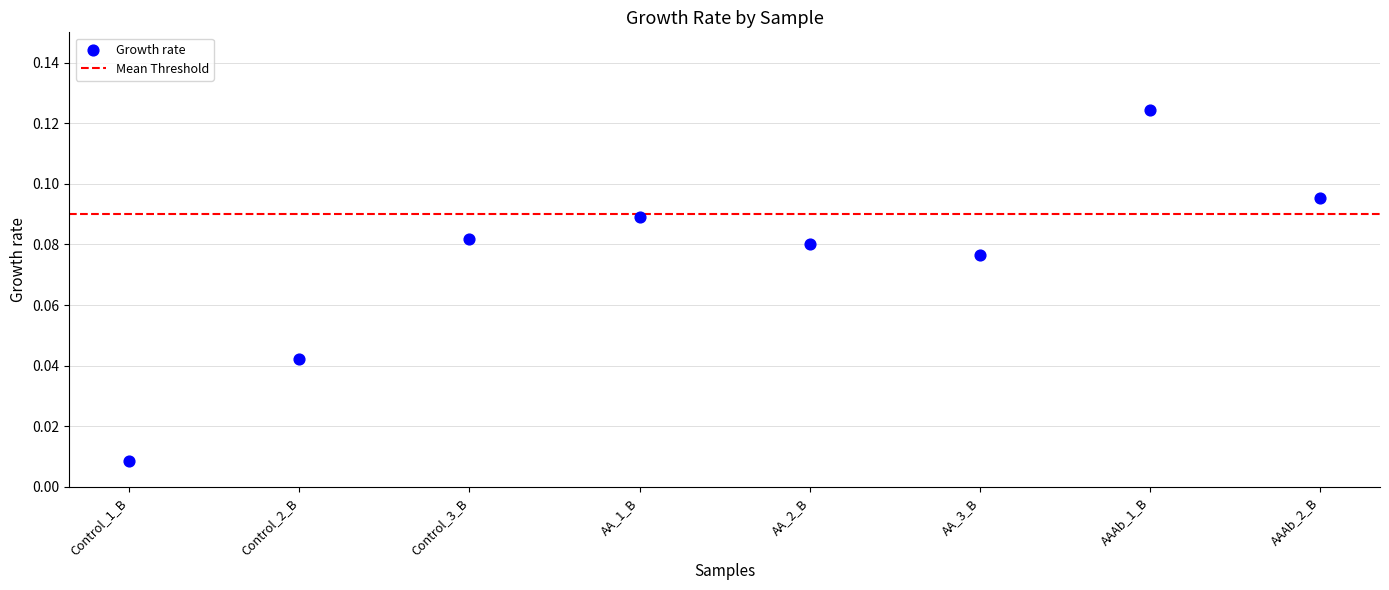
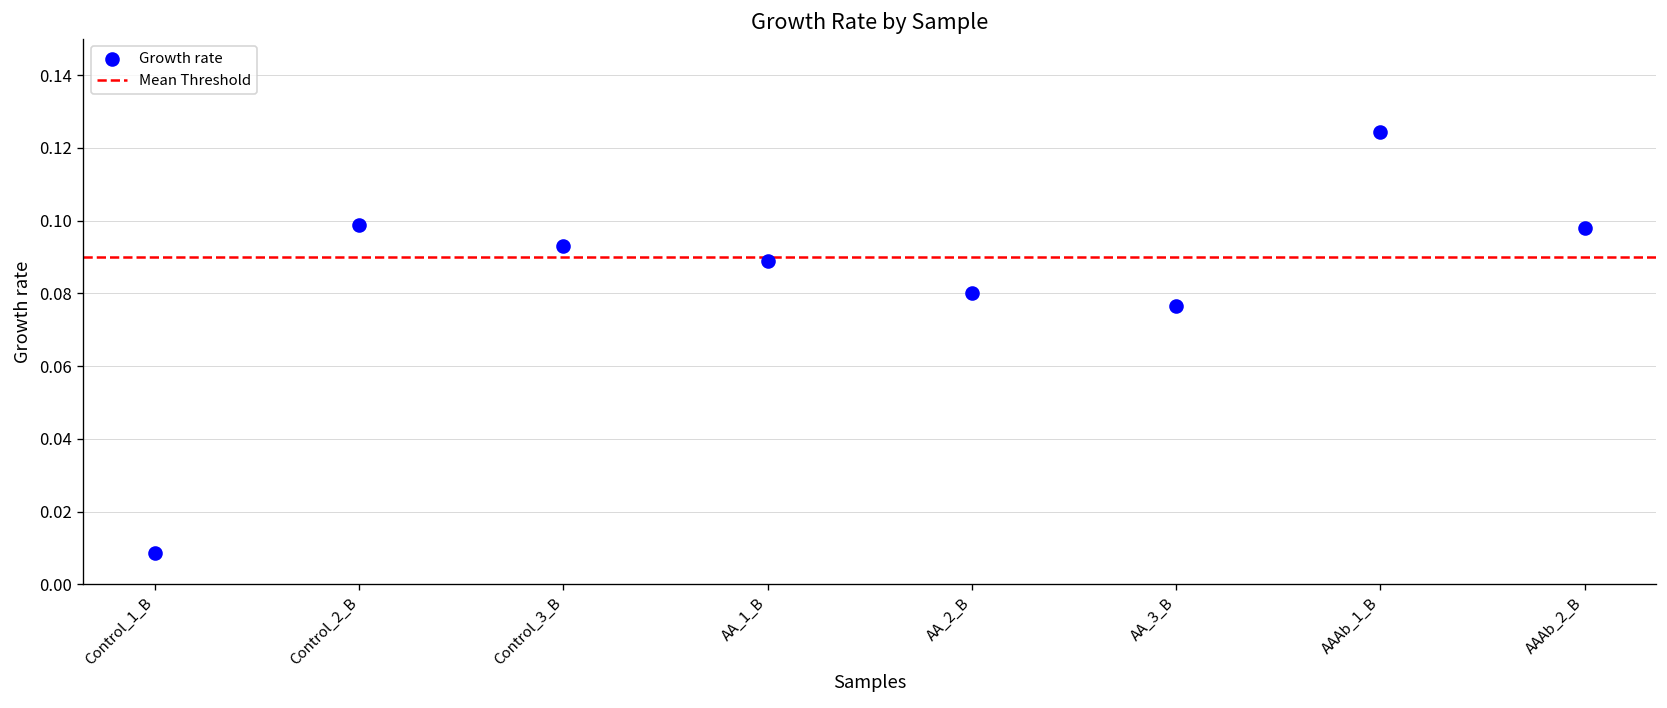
  {
-   "Control_2_B": 0.042,
-   "Control_3_B": 0.082,
-   "AAAb_2_B": 0.095
+   "Control_2_B": 0.099,
+   "Control_3_B": 0.093,
+   "AAAb_2_B": 0.098
  }
